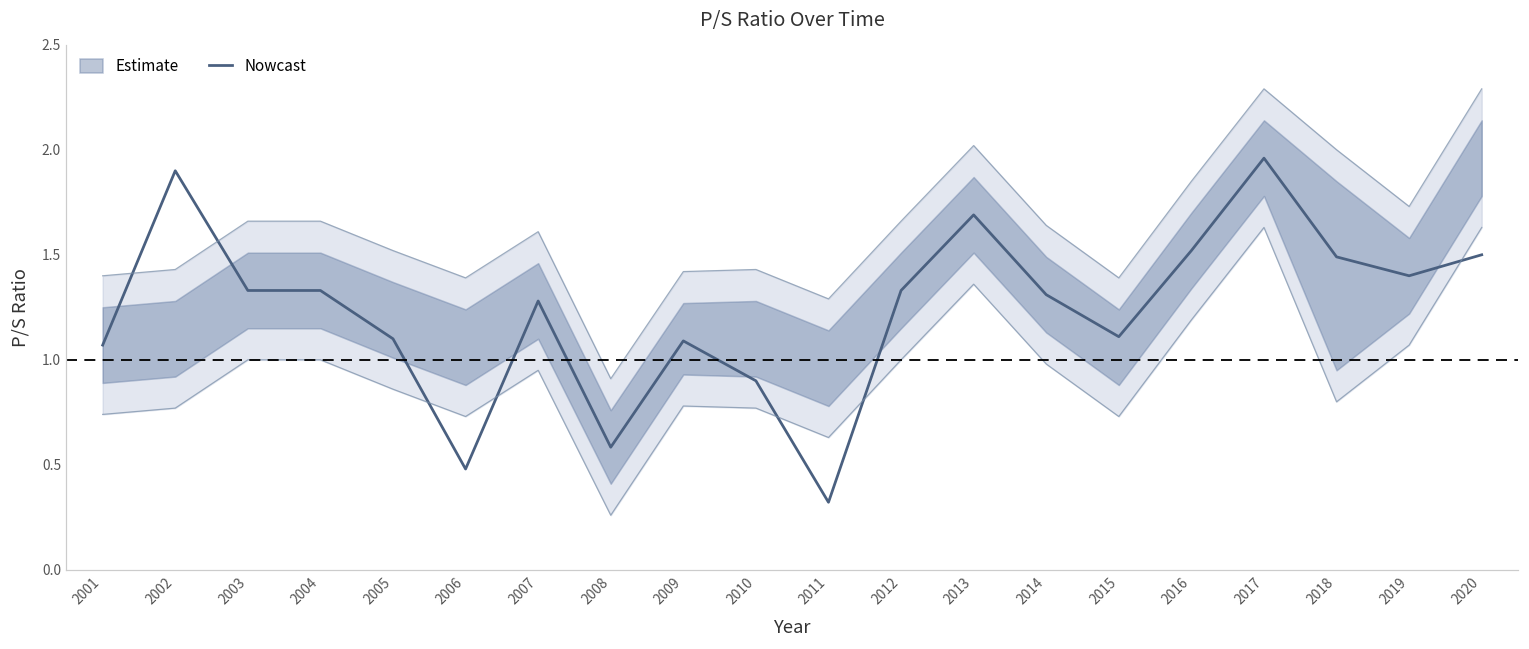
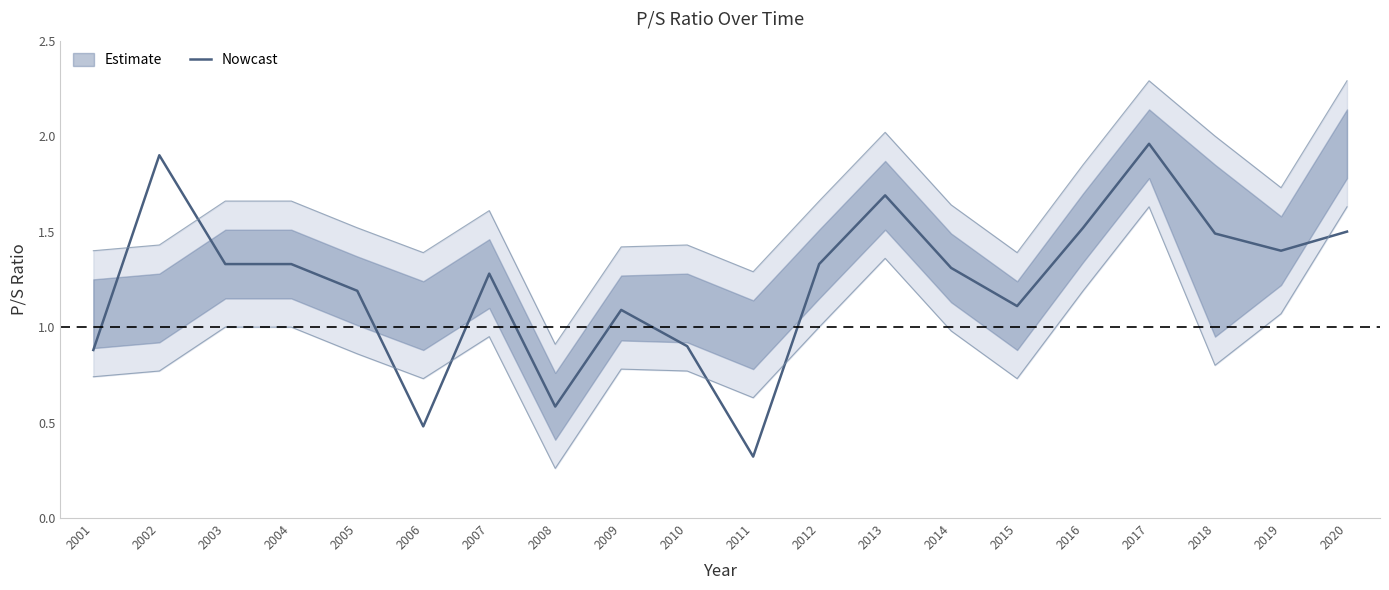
  {
    "Nowcast": {
-     "2001": 1.07,
+     "2001": 0.88,
      "2002": 1.90,
      "2003": 1.33,
      "2004": 1.33,
-     "2005": 1.10,
+     "2005": 1.19,
      "2006": 0.48,
      "2007": 1.28,
      "2008": 0.58,
      "2009": 1.09,
      "2010": 0.90,
      "2011": 0.32,
      "2012": 1.33,
      "2013": 1.69,
      "2014": 1.31,
      "2015": 1.11,
      "2016": 1.52,
      "2017": 1.96,
      "2018": 1.49,
      "2019": 1.40,
      "2020": 1.50
    }
  }
